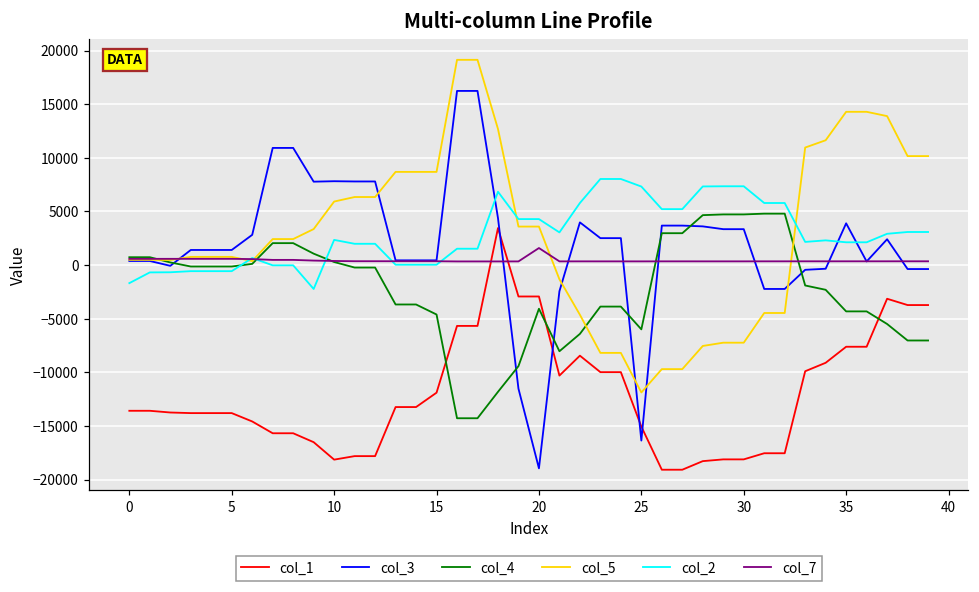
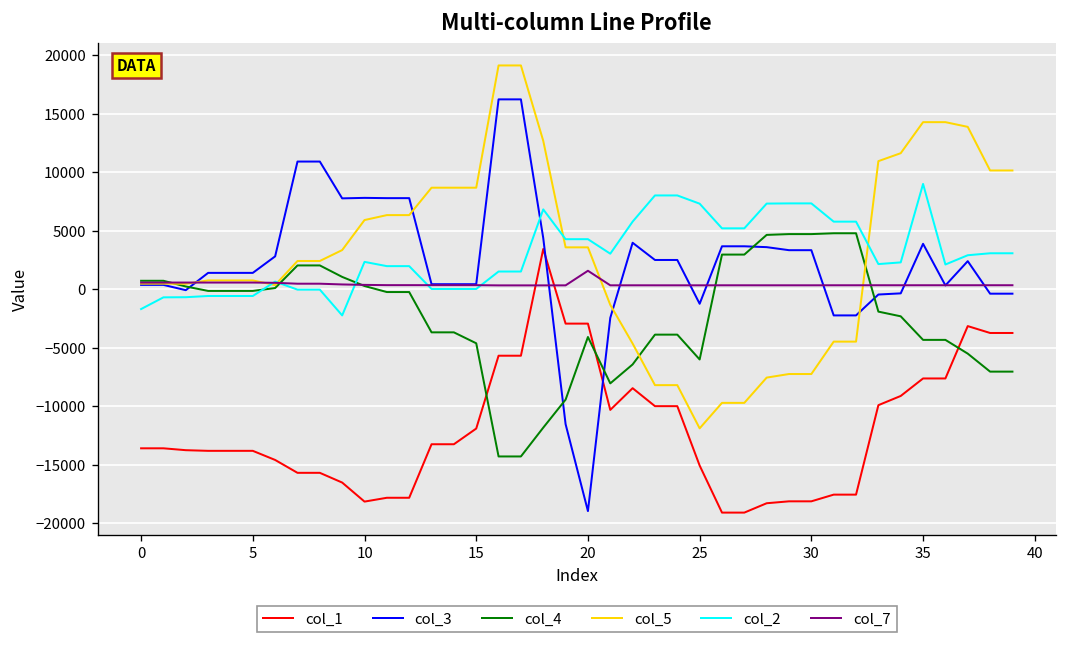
  {
    "col_1": {
      "0": -14000,
      "5": -14000,
      "10": -18000,
      "15": -12000,
      "20": -3000,
      "25": -15000,
      "30": -18000,
      "35": -8000
    },
    "col_3": {
      "5": 1000,
      "10": 8000,
      "20": -19000,
-     "25": -16000,
+     "25": -1000,
      "30": 3000,
      "35": 4000
    },
    "col_4": {
      "5": 0,
      "15": -5000,
      "20": -4000,
      "25": -6000,
      "30": 5000,
      "35": -4000
    },
    "col_5": {
      "10": 6000,
      "15": 9000,
      "20": 4000,
      "25": -12000,
      "30": -7000,
      "35": 14000
    },
    "col_2": {
      "0": -2000,
      "5": -1000,
      "10": 2000,
      "15": 0,
      "20": 4000,
      "25": 7000,
      "30": 7000,
-     "35": 2000
+     "35": 9000
    },
    "col_7": {
      "20": 2000,
      "25": 0,
      "30": 0,
      "35": 0
    }
  }
